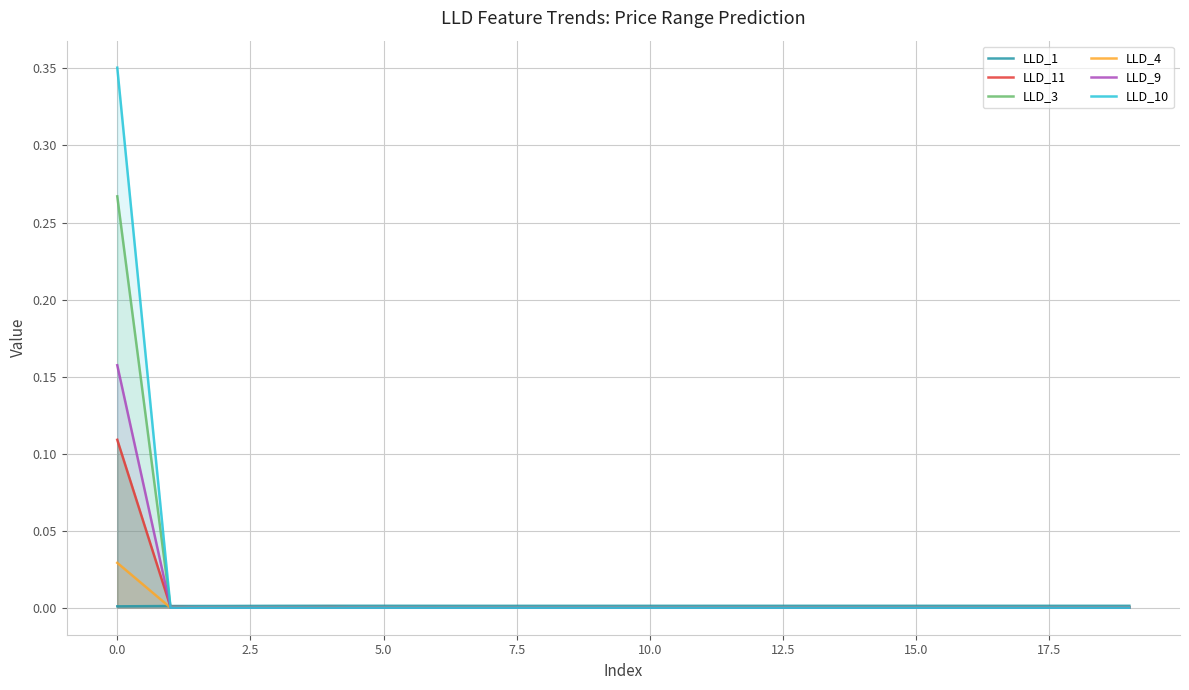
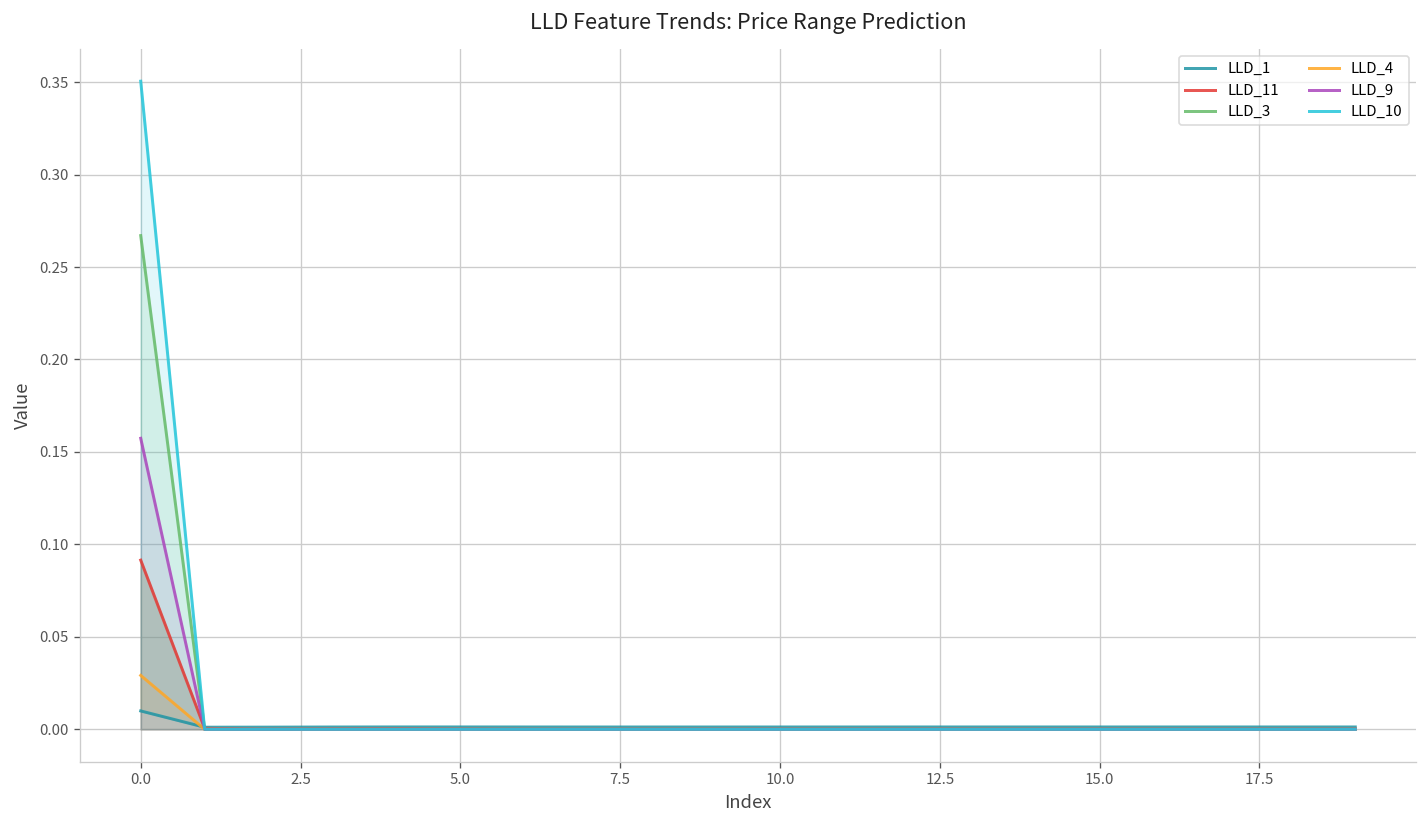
  {
    "LLD_1": {
-     "0.0": 0.001
+     "0.0": 0.010
    },
    "LLD_11": {
-     "0.0": 0.109
+     "0.0": 0.091
    },
    "LLD_4": {
      "0.0": 0.029
    },
    "LLD_9": {
      "0.0": 0.157
    },
    "LLD_10": {
      "0.0": 0.351
    }
  }
